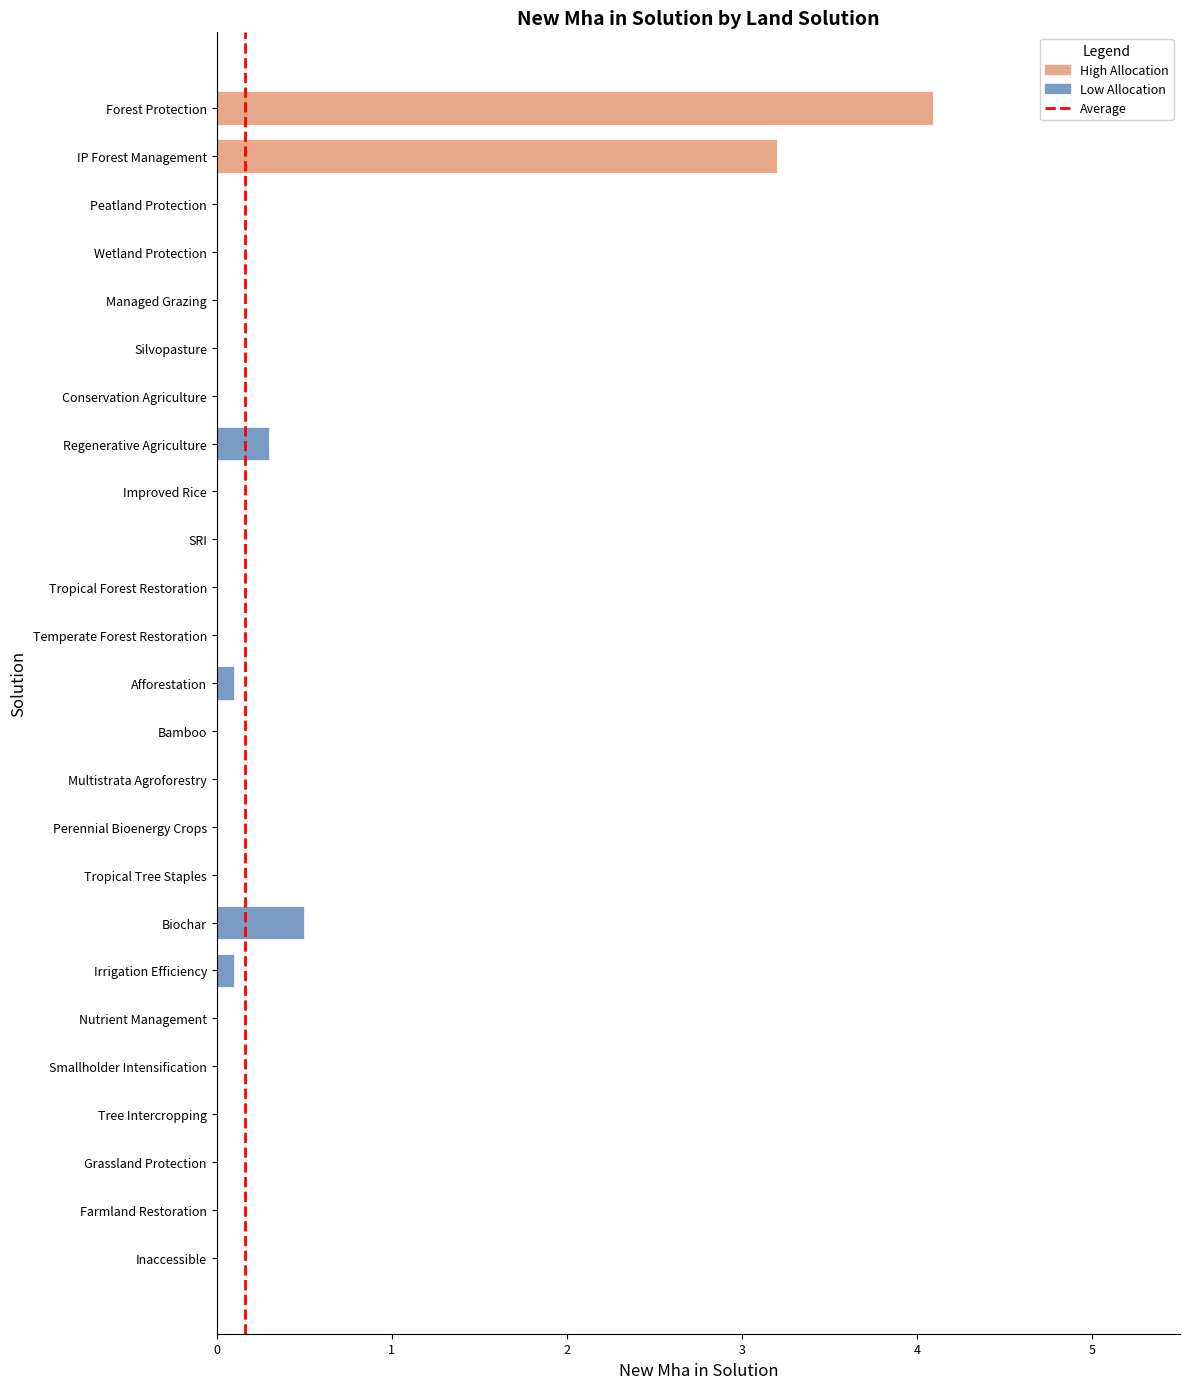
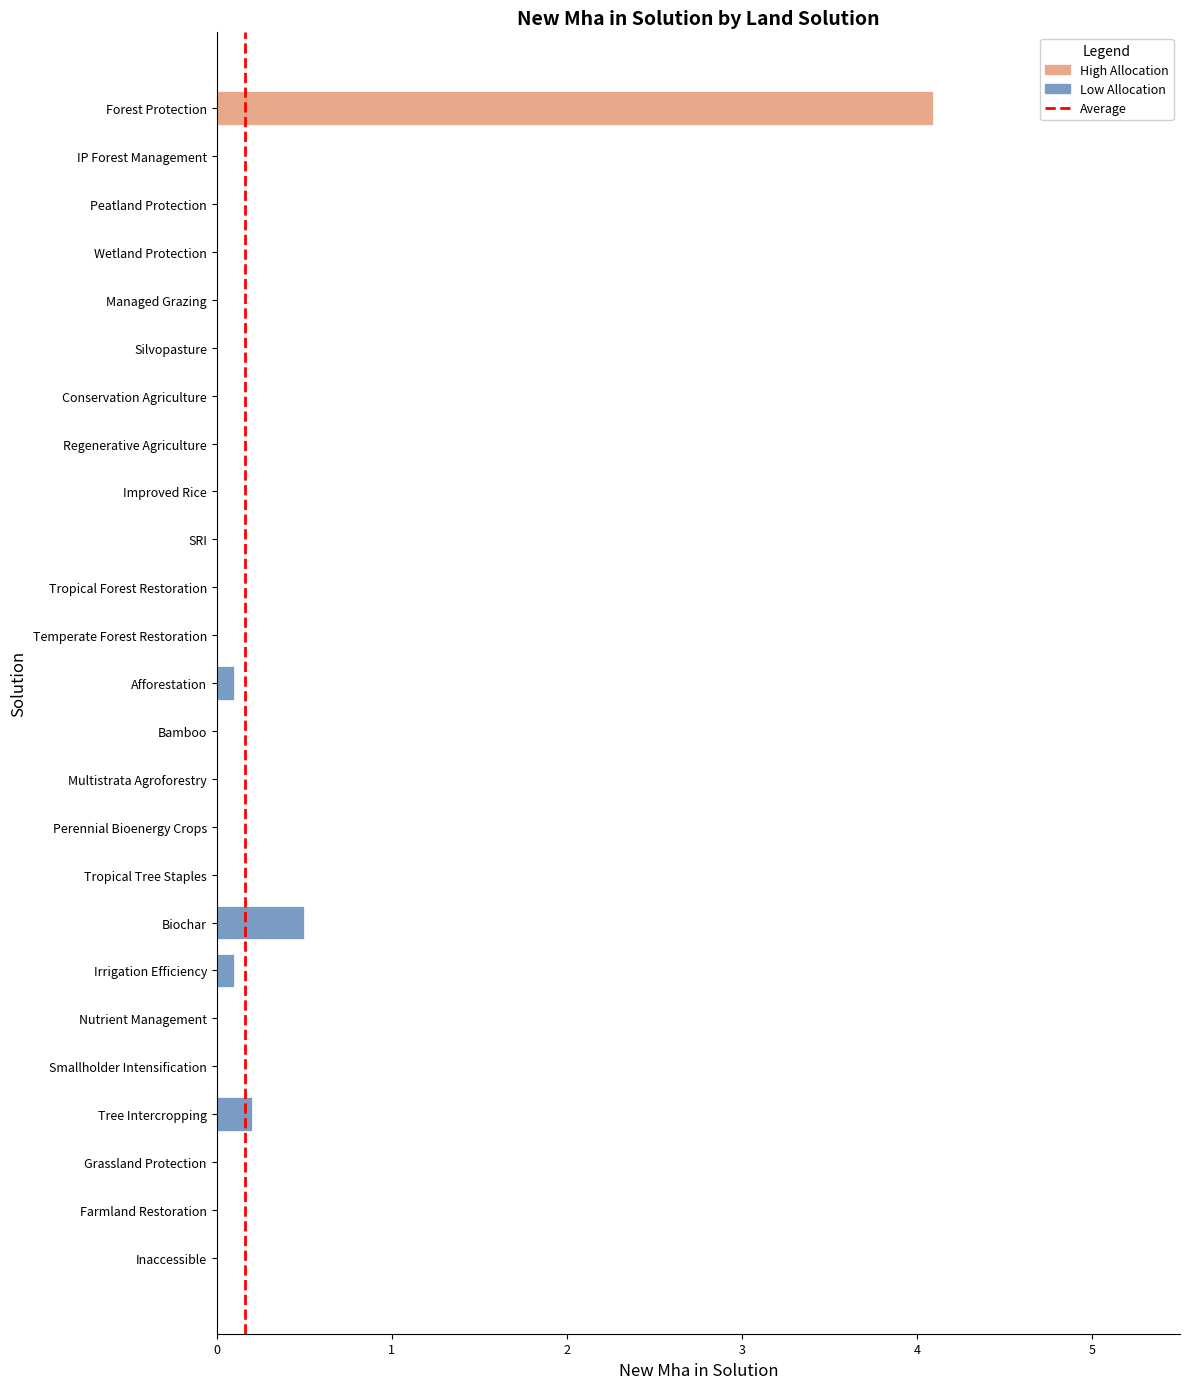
  {
    "Forest Protection": 4.1,
-   "IP Forest Management": 3.2,
+   "IP Forest Management": 0.0,
    "Peatland Protection": 0.0,
    "Wetland Protection": 0.0,
    "Managed Grazing": 0.0,
    "Silvopasture": 0.0,
    "Conservation Agriculture": 0.0,
-   "Regenerative Agriculture": 0.3,
+   "Regenerative Agriculture": 0.0,
    "Improved Rice": 0.0,
    "SRI": 0.0,
    "Tropical Forest Restoration": 0.0,
    "Temperate Forest Restoration": 0.0,
    "Afforestation": 0.1,
    "Bamboo": 0.0,
    "Multistrata Agroforestry": 0.0,
    "Perennial Bioenergy Crops": 0.0,
    "Tropical Tree Staples": 0.0,
    "Biochar": 0.5,
    "Irrigation Efficiency": 0.1,
    "Nutrient Management": 0.0,
    "Smallholder Intensification": 0.0,
-   "Tree Intercropping": 0.0,
+   "Tree Intercropping": 0.2,
    "Grassland Protection": 0.0,
    "Farmland Restoration": 0.0,
    "Inaccessible": 0.0
  }
